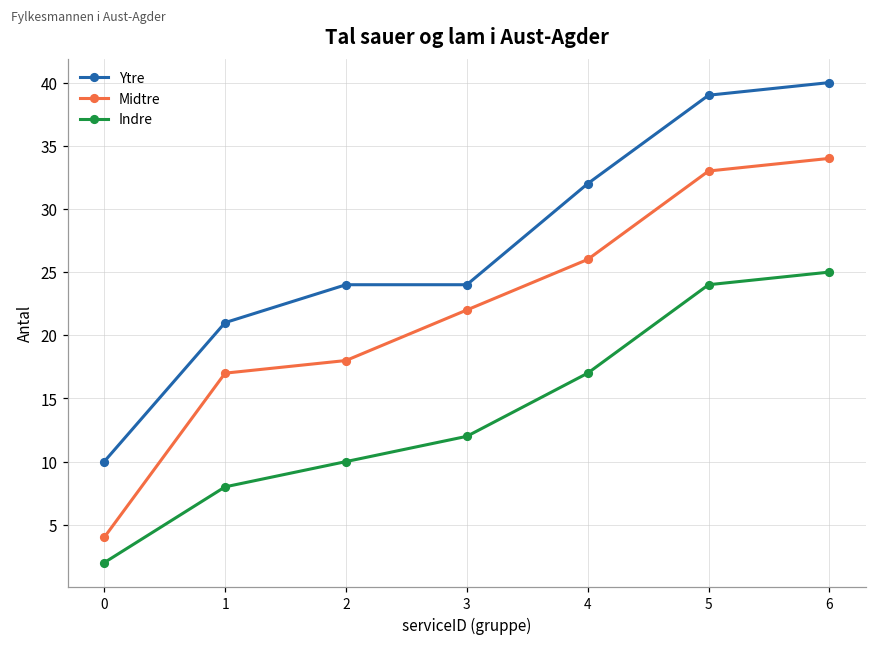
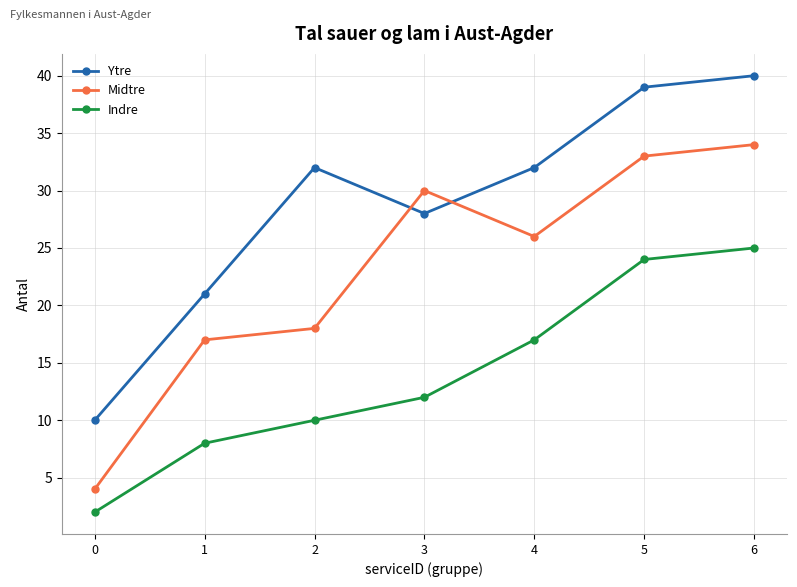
  {
    "Ytre": {
      "0": 10,
      "1": 21,
-     "2": 24,
-     "3": 24,
+     "2": 32,
+     "3": 28,
      "4": 32,
      "5": 39,
      "6": 40
    },
    "Midtre": {
      "0": 4,
      "1": 17,
      "2": 18,
-     "3": 22,
+     "3": 30,
      "4": 26,
      "5": 33,
      "6": 34
    },
    "Indre": {
      "0": 2,
      "1": 8,
      "2": 10,
      "3": 12,
      "4": 17,
      "5": 24,
      "6": 25
    }
  }
